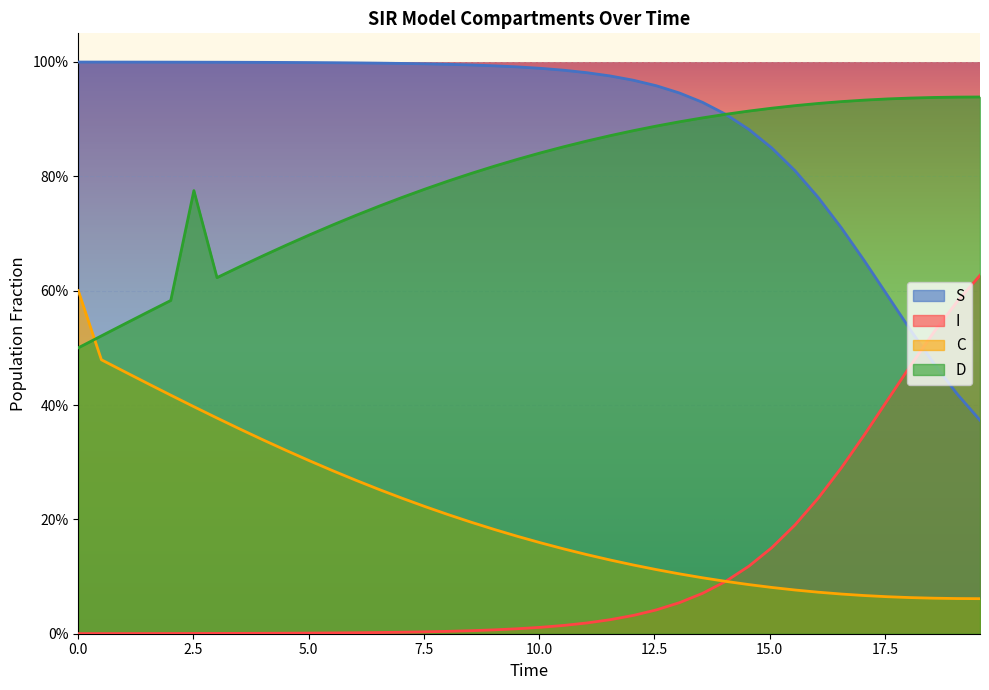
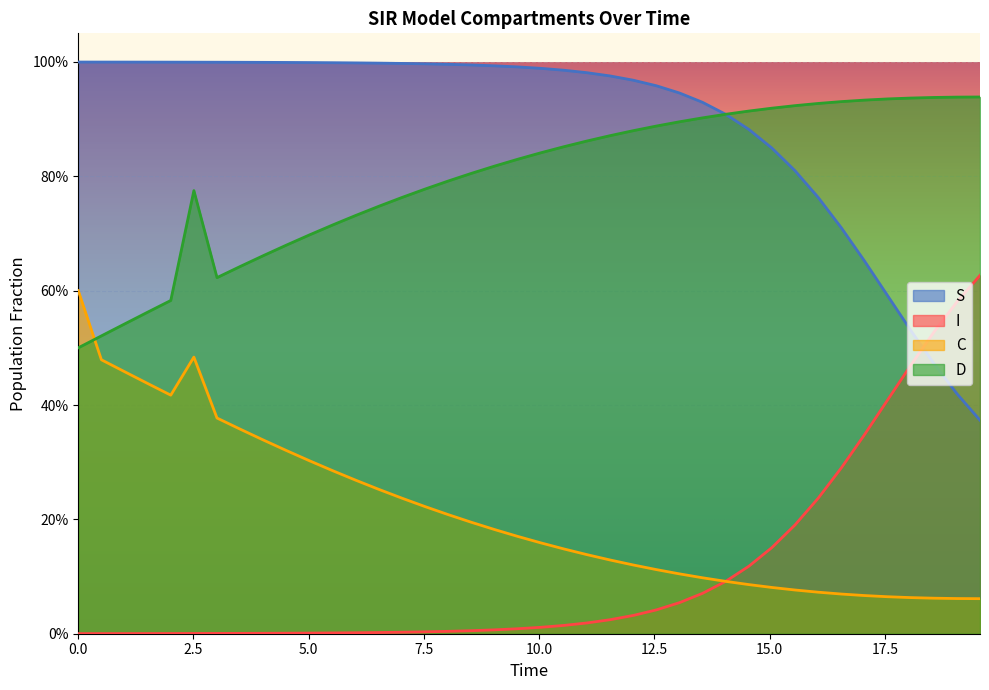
  {
    "S": {
      "0.0": "100%",
      "2.5": "100%"
    },
    "I": {
      "0.0": "0%",
      "2.5": "0%"
    },
    "C": {
      "0.0": "60%",
-     "2.5": "40%"
+     "2.5": "48%"
    },
    "D": {
      "0.0": "50%",
      "2.5": "77%"
    }
  }
